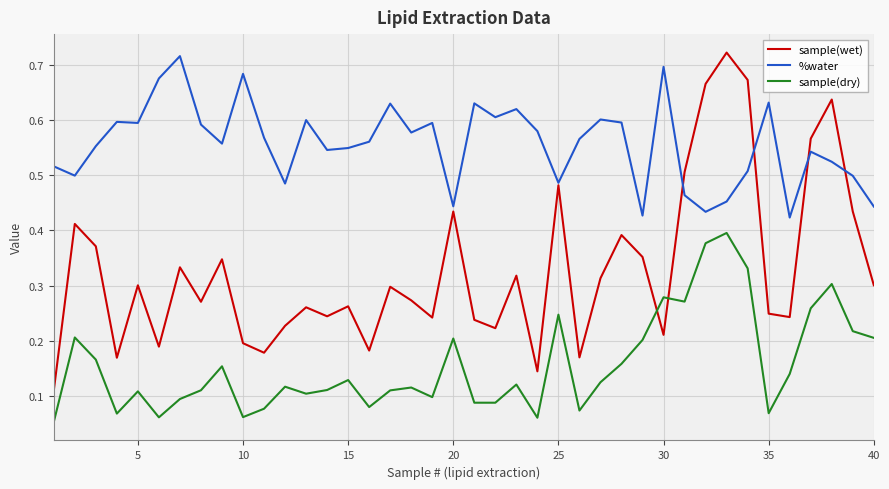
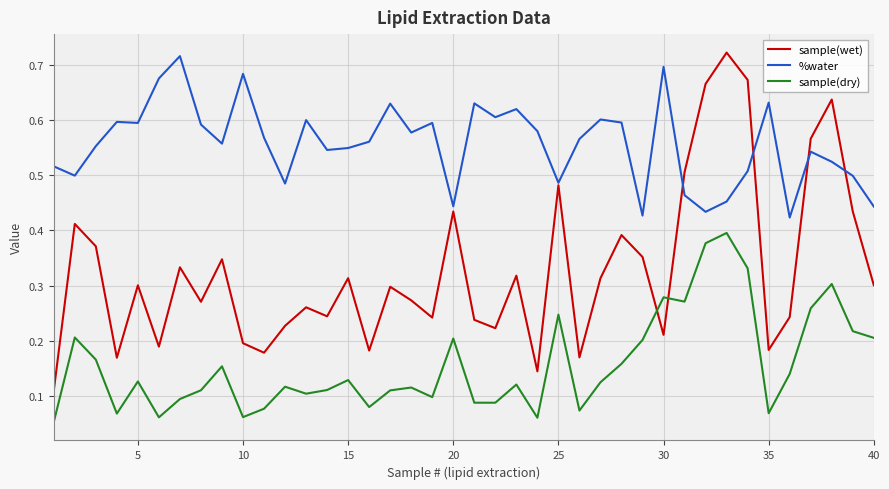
  {
    "sample(wet)": {
      "5": 0.30,
      "10": 0.20,
-     "15": 0.26,
+     "15": 0.31,
      "20": 0.43,
      "30": 0.21,
-     "35": 0.25,
+     "35": 0.18,
      "40": 0.30
    },
    "%water": {
      "5": 0.59,
      "10": 0.68,
      "15": 0.55,
      "20": 0.44,
      "30": 0.70,
      "35": 0.63,
      "40": 0.44
    },
    "sample(dry)": {
-     "5": 0.11,
+     "5": 0.13,
      "10": 0.06,
      "15": 0.13,
      "20": 0.20,
      "25": 0.25,
      "30": 0.28,
      "35": 0.07,
      "40": 0.21
    }
  }
